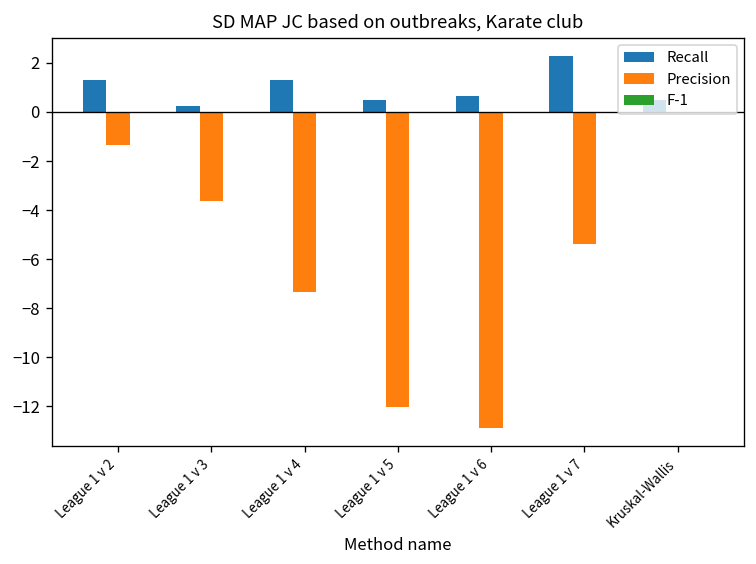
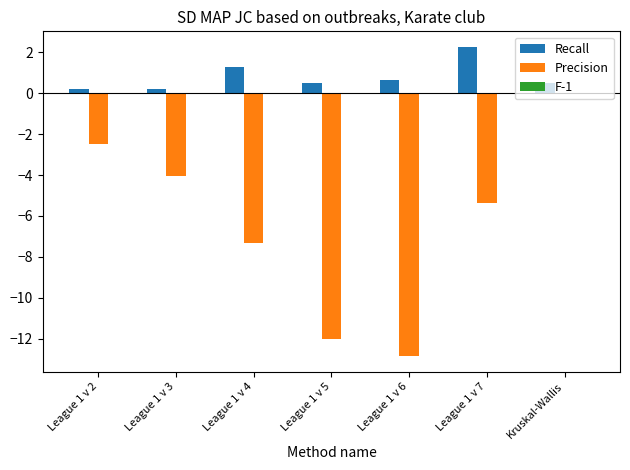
  {
    "Recall": {
-     "League 1 v 2": 1.3,
+     "League 1 v 2": 0.2,
      "League 1 v 3": 0.2,
      "League 1 v 4": 1.3,
      "League 1 v 5": 0.5,
      "League 1 v 6": 0.6,
      "League 1 v 7": 2.3
    },
    "Precision": {
-     "League 1 v 2": -1.3,
-     "League 1 v 3": -3.6,
+     "League 1 v 2": -2.5,
+     "League 1 v 3": -4.0,
      "League 1 v 4": -7.3,
      "League 1 v 5": -12.0,
      "League 1 v 6": -12.9,
      "League 1 v 7": -5.4
    }
  }
